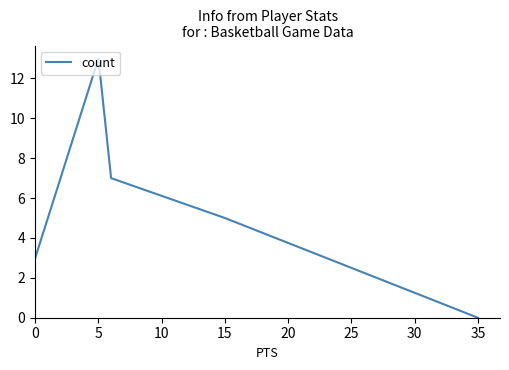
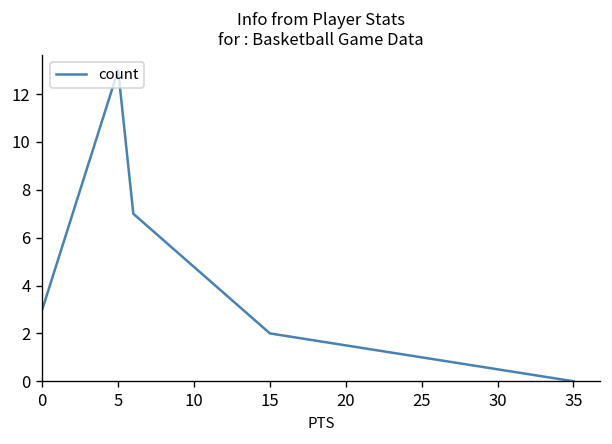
  {
    "0": 3,
-   "15": 5,
+   "15": 2,
    "35": 0
  }
